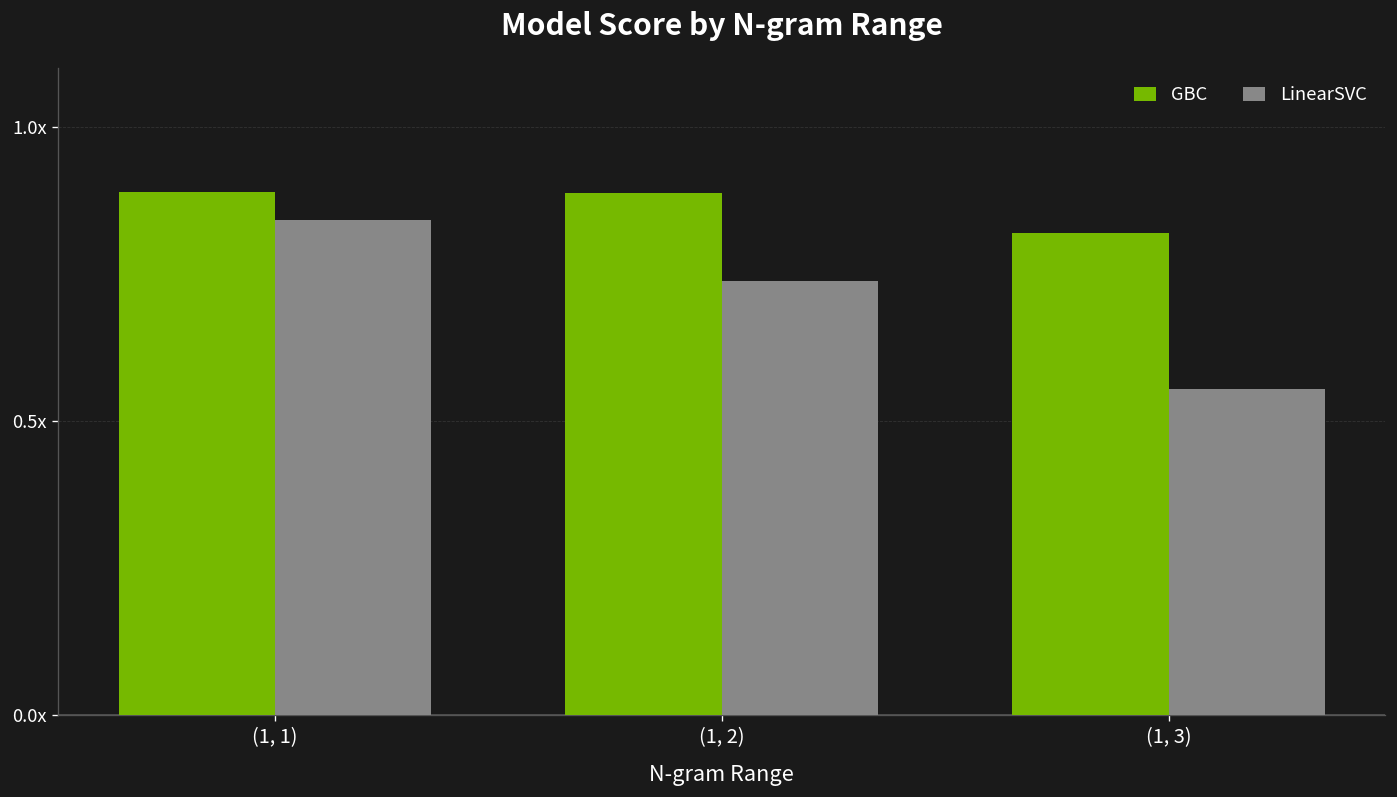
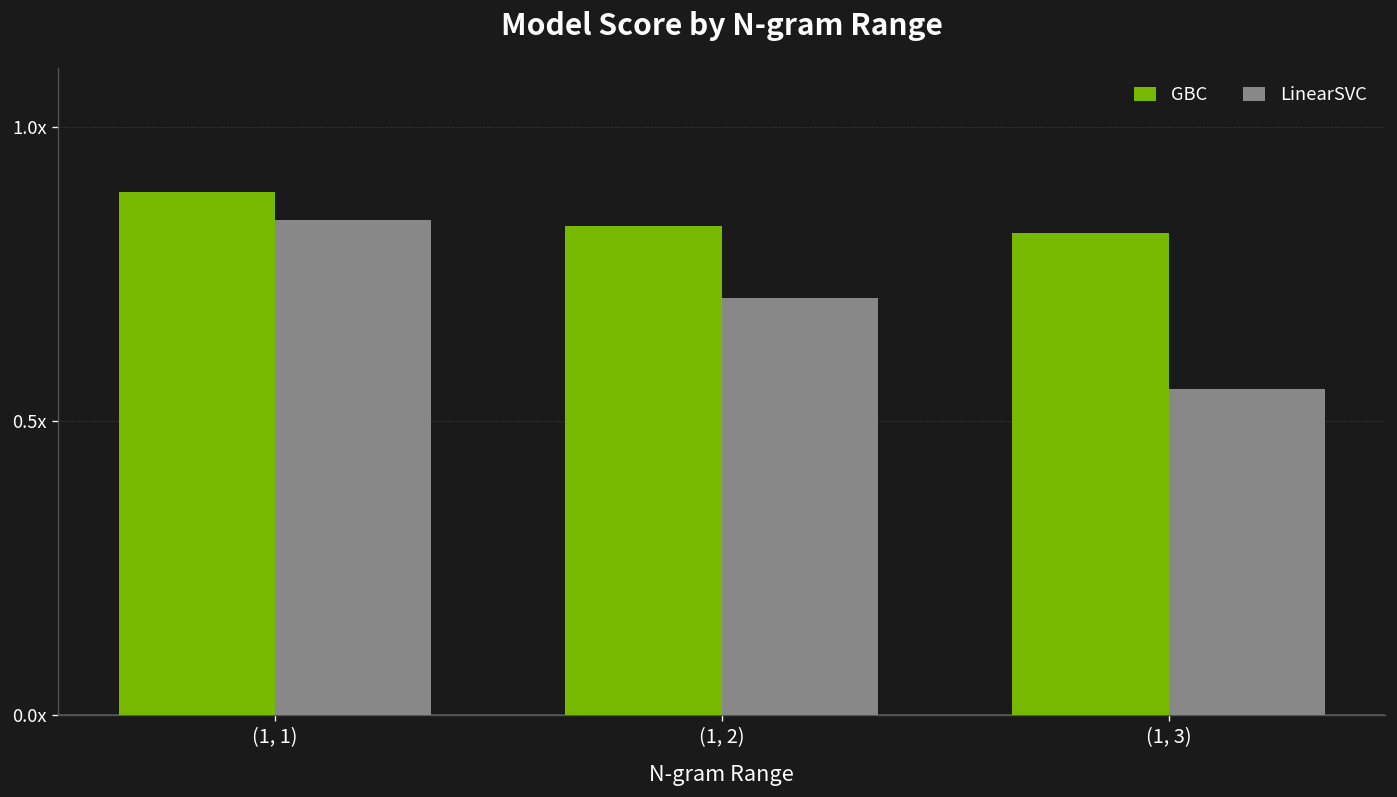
  {
    "GBC": {
      "(1, 1)": "0.89x",
-     "(1, 2)": "0.89x",
+     "(1, 2)": "0.83x",
      "(1, 3)": "0.82x"
    },
    "LinearSVC": {
      "(1, 1)": "0.84x",
-     "(1, 2)": "0.74x",
+     "(1, 2)": "0.71x",
      "(1, 3)": "0.55x"
    }
  }
